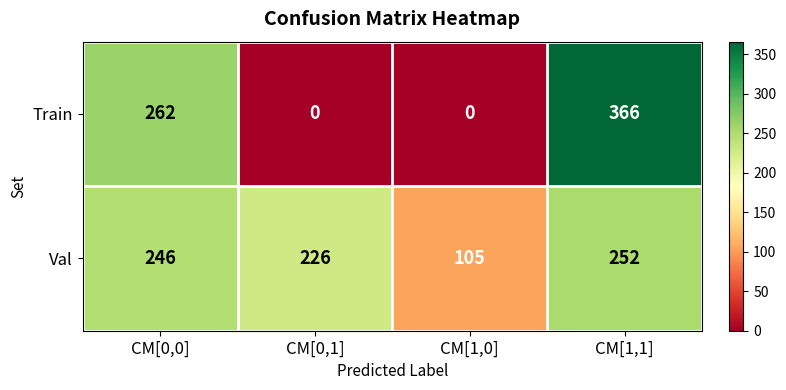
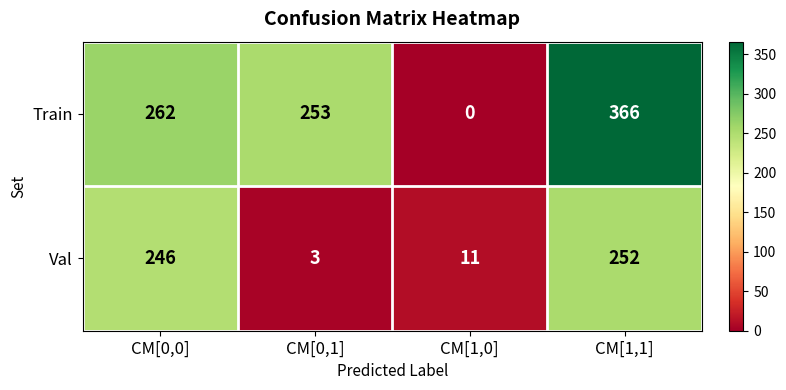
  {
    "Train": {
      "CM[0,0]": 262,
-     "CM[0,1]": 0,
+     "CM[0,1]": 253,
      "CM[1,0]": 0,
      "CM[1,1]": 366
    },
    "Val": {
      "CM[0,0]": 246,
-     "CM[0,1]": 226,
-     "CM[1,0]": 105,
+     "CM[0,1]": 3,
+     "CM[1,0]": 11,
      "CM[1,1]": 252
    }
  }
